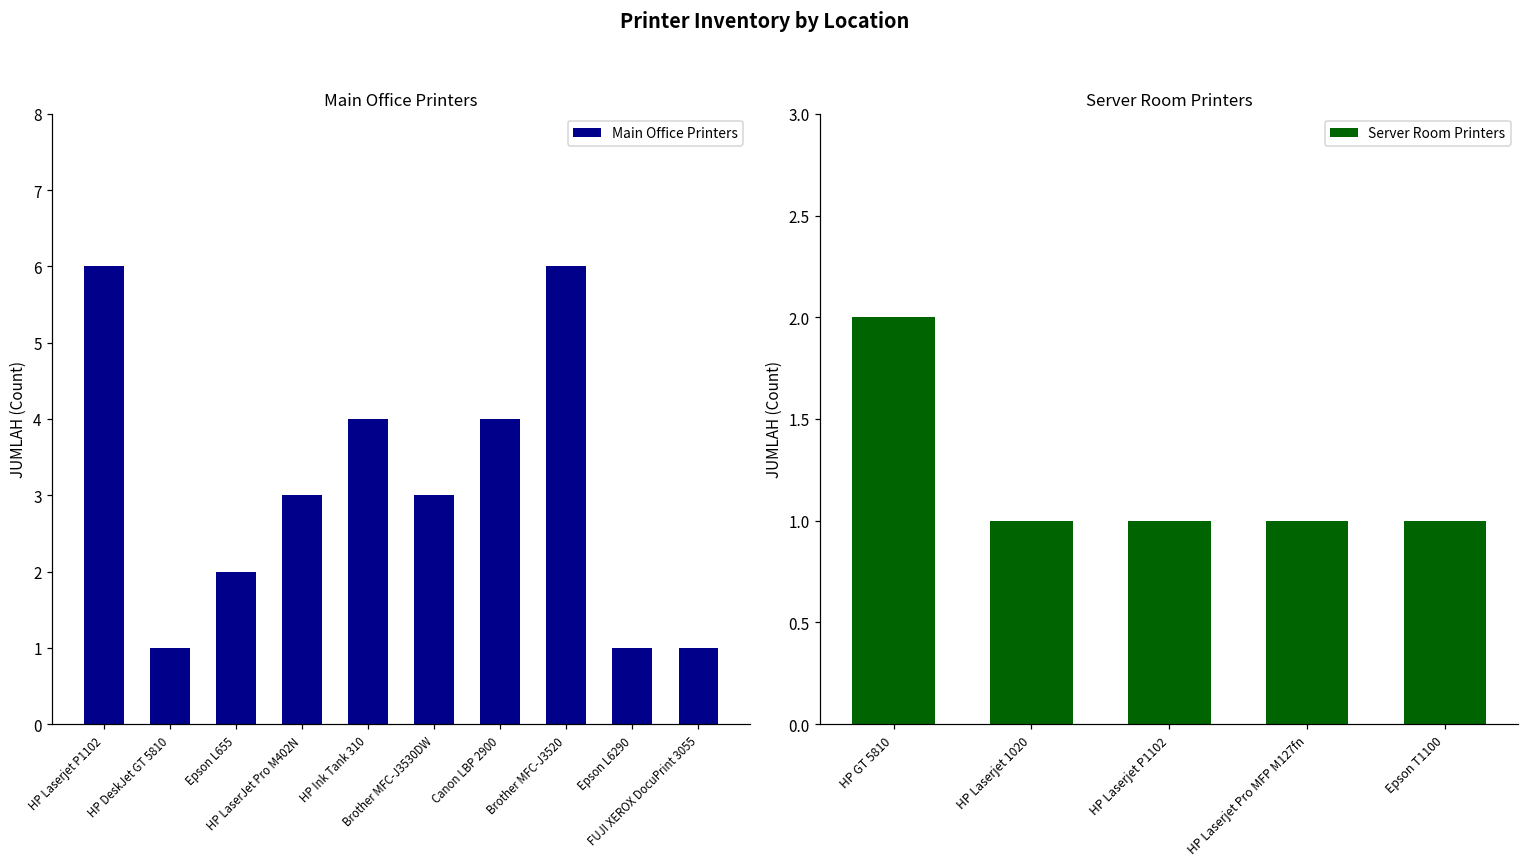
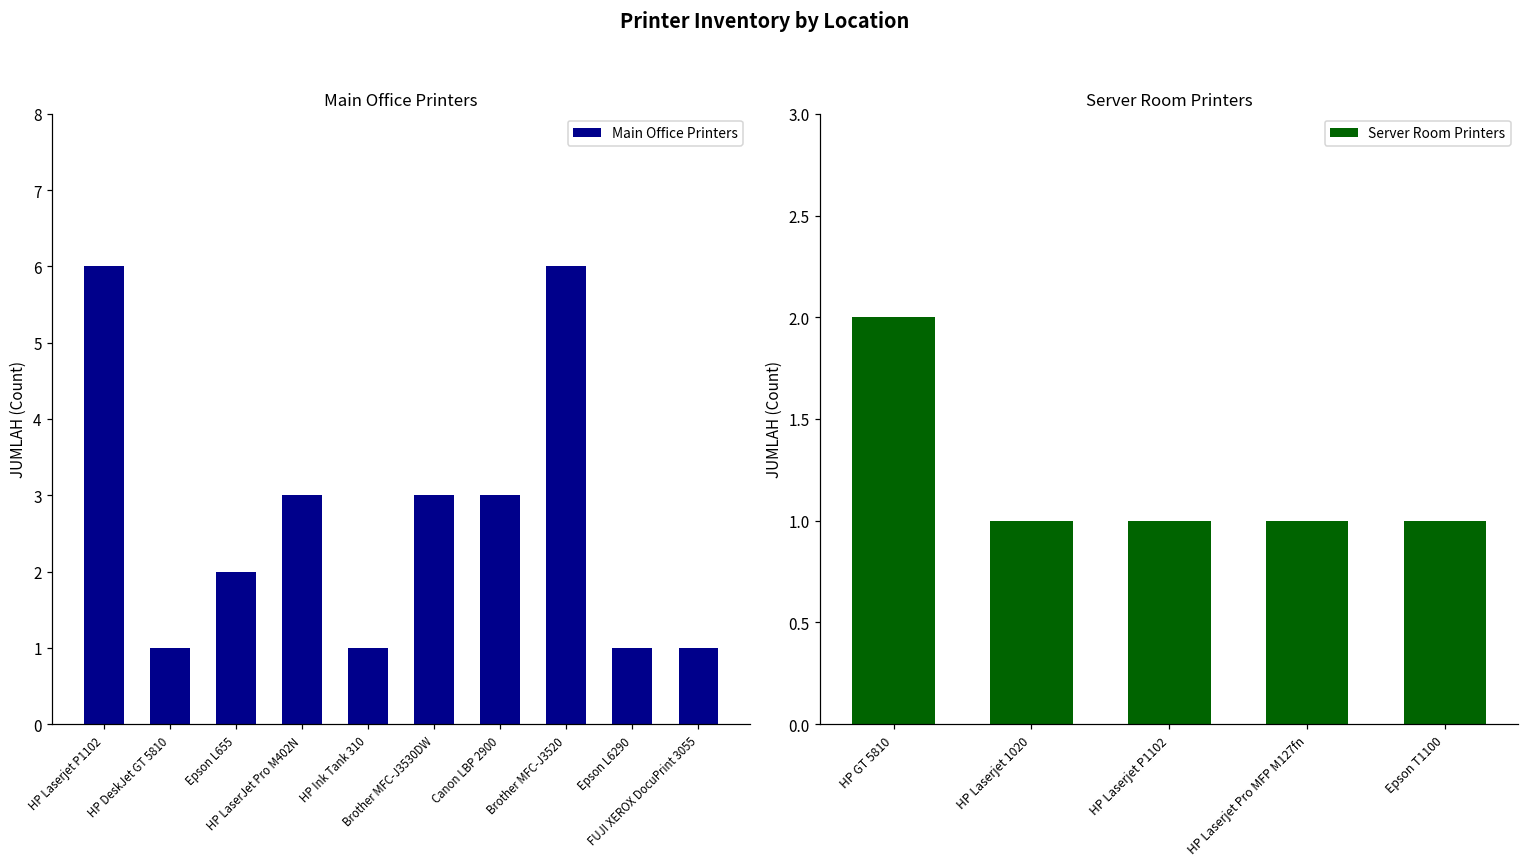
  {
    "Main Office Printers": {
      "HP Laserjet P1102": 6,
      "HP DeskJet GT 5810": 1,
      "Epson L655": 2,
      "HP LaserJet Pro M402N": 3,
-     "HP Ink Tank 310": 4,
+     "HP Ink Tank 310": 1,
      "Brother MFC-J3530DW": 3,
-     "Canon LBP 2900": 4,
+     "Canon LBP 2900": 3,
      "Brother MFC-J3520": 6,
      "Epson L6290": 1,
      "FUJI XEROX DocuPrint 3055": 1
    },
    "Server Room Printers": {
      "HP GT 5810": 2.00,
      "HP Laserjet 1020": 1.00,
      "HP Laserjet P1102": 1.00,
      "HP Laserjet Pro MFP M127fn": 1.00,
      "Epson T1100": 1.00
    }
  }
